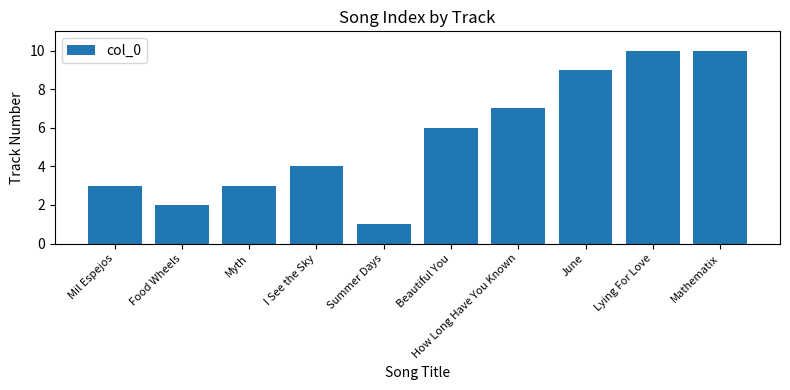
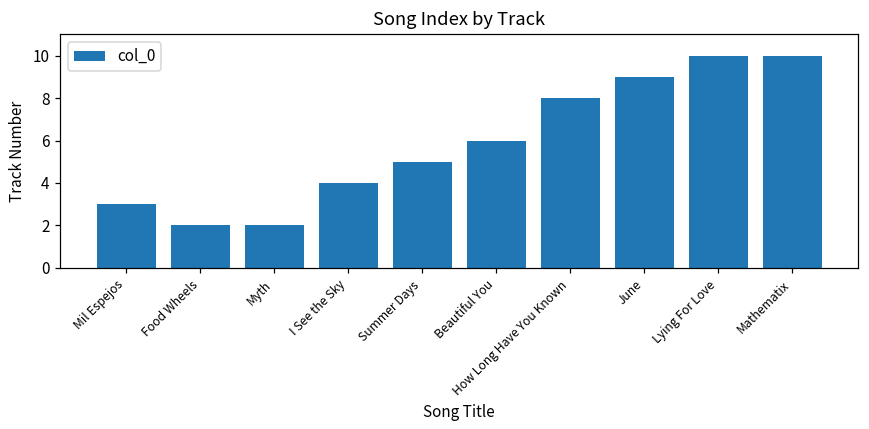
  {
    "Mil Espejos": 3,
    "Food Wheels": 2,
-   "Myth": 3,
+   "Myth": 2,
    "I See the Sky": 4,
-   "Summer Days": 1,
+   "Summer Days": 5,
    "Beautiful You": 6,
-   "How Long Have You Known": 7,
+   "How Long Have You Known": 8,
    "June": 9,
    "Lying For Love": 10,
    "Mathematix": 10
  }
